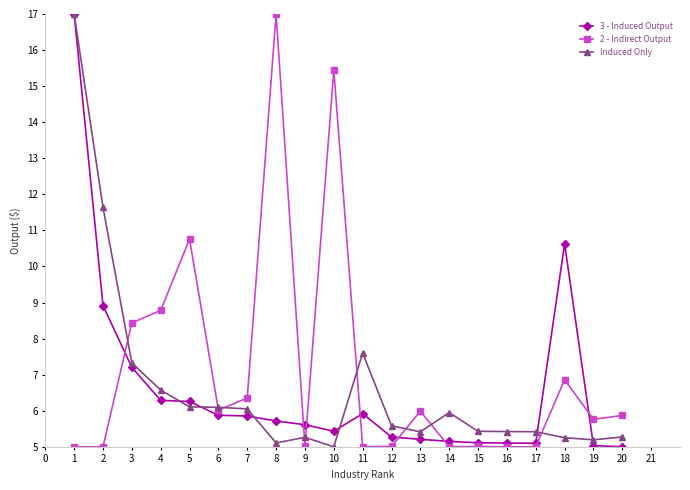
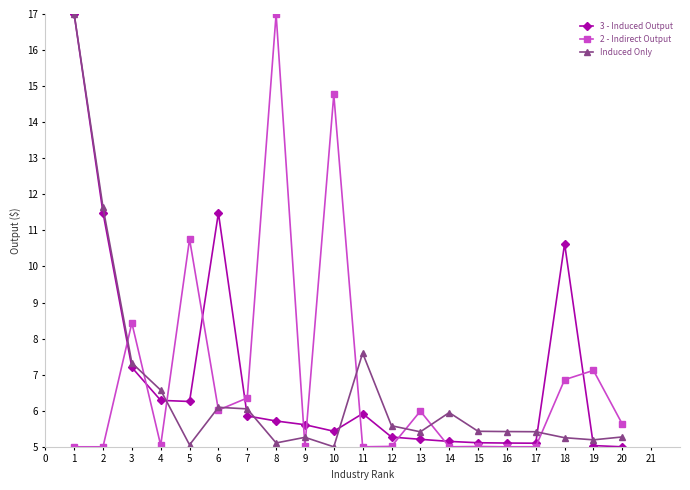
  {
    "3 - Induced Output": {
-     "2": 8.9,
+     "2": 11.5,
      "3": 7.2,
      "4": 6.3,
      "5": 6.3,
-     "6": 5.9,
+     "6": 11.5,
      "7": 5.9,
      "8": 5.7,
      "9": 5.6,
      "10": 5.4,
      "11": 5.9,
      "12": 5.3,
      "13": 5.2,
      "14": 5.1,
      "15": 5.1,
      "16": 5.1,
      "17": 5.1,
      "18": 10.6,
      "19": 5.0,
      "20": 5.0
    },
    "2 - Indirect Output": {
      "1": 5.0,
      "2": 5.0,
      "3": 8.4,
-     "4": 8.8,
+     "4": 5.0,
      "5": 10.8,
      "6": 6.0,
      "7": 6.4,
      "8": 17.0,
      "9": 5.0,
-     "10": 15.4,
+     "10": 14.8,
      "11": 5.0,
      "12": 5.0,
      "13": 6.0,
      "14": 5.0,
      "15": 5.0,
      "16": 5.0,
      "17": 5.0,
      "18": 6.9,
-     "19": 5.8,
-     "20": 5.9
+     "19": 7.1,
+     "20": 5.6
    },
    "Induced Only": {
      "2": 11.6,
      "3": 7.3,
      "4": 6.6,
-     "5": 6.1,
+     "5": 5.1,
      "6": 6.1,
      "7": 6.1,
      "8": 5.1,
      "9": 5.3,
      "10": 5.0,
      "11": 7.6,
      "12": 5.6,
      "13": 5.4,
      "14": 5.9,
      "15": 5.4,
      "16": 5.4,
      "17": 5.4,
      "18": 5.3,
      "19": 5.2,
      "20": 5.3
    }
  }
